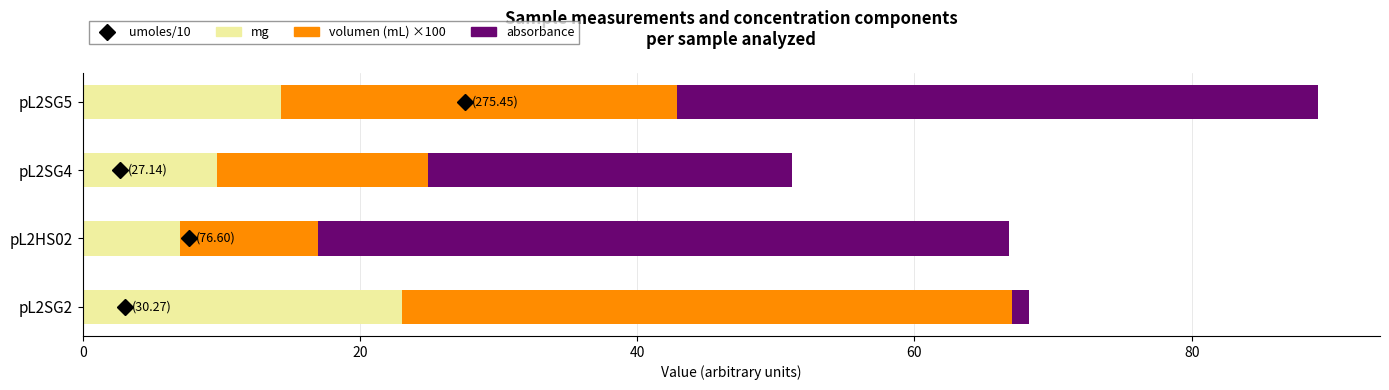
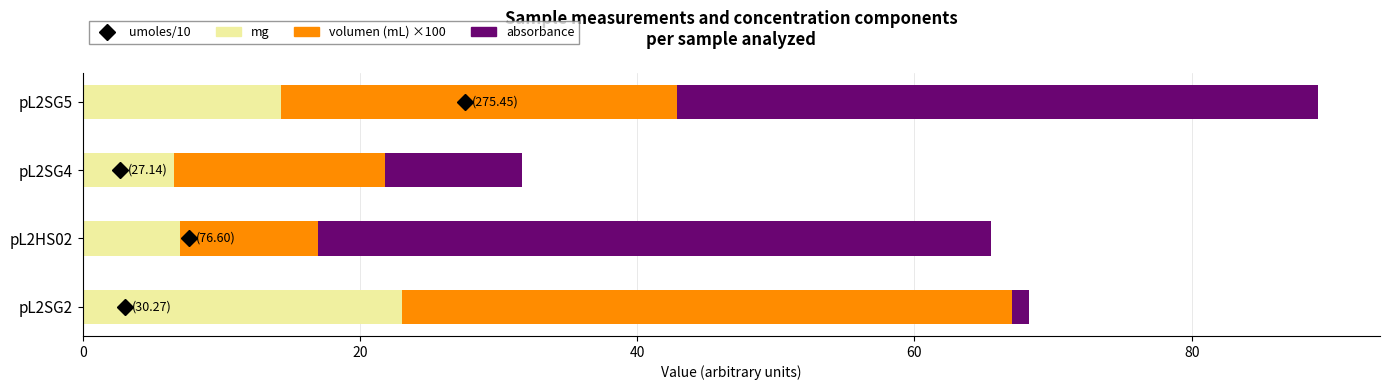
  {
    "mg": {
      "pL2SG5": 14.3,
-     "pL2SG4": 9.7,
+     "pL2SG4": 6.6,
      "pL2HS02": 7.0
    },
    "volumen (mL) ×100": {
      "pL2SG4": 15.2,
      "pL2SG2": 44.0
    },
    "absorbance": {
      "pL2SG5": 46.2,
-     "pL2SG4": 26.3,
-     "pL2HS02": 49.8,
+     "pL2SG4": 9.9,
+     "pL2HS02": 48.5,
      "pL2SG2": 1.3
    }
  }
